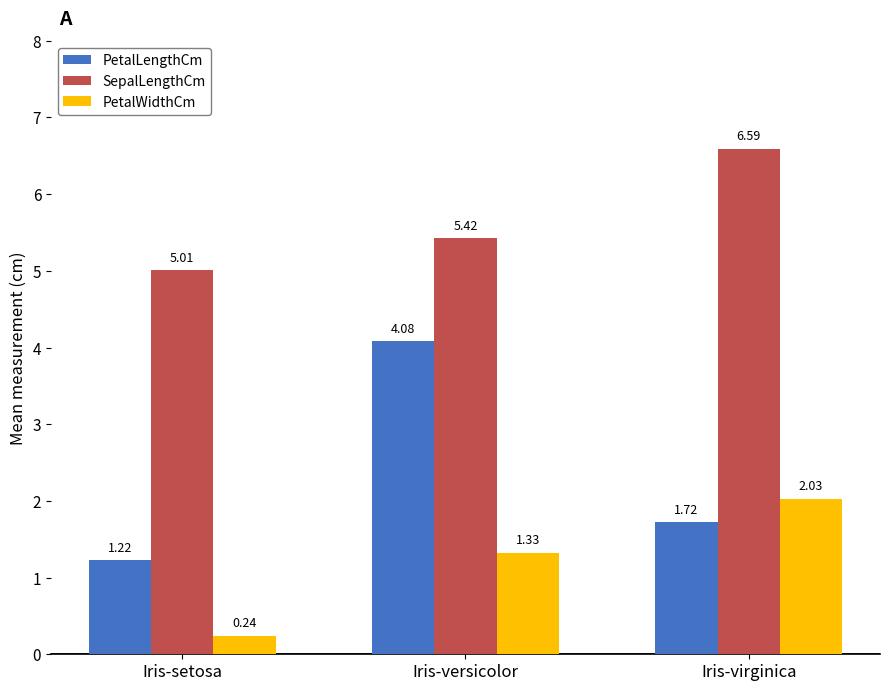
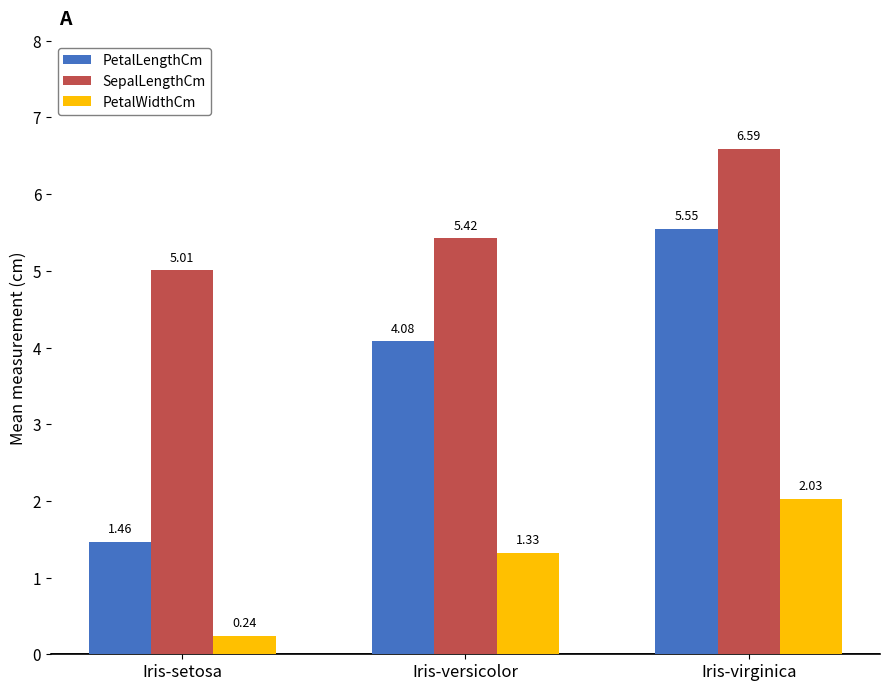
  {
    "PetalLengthCm": {
-     "Iris-setosa": 1.22,
+     "Iris-setosa": 1.46,
      "Iris-versicolor": 4.08,
-     "Iris-virginica": 1.72
+     "Iris-virginica": 5.55
    },
    "SepalLengthCm": {
      "Iris-setosa": 5.01,
      "Iris-versicolor": 5.42,
      "Iris-virginica": 6.59
    },
    "PetalWidthCm": {
      "Iris-setosa": 0.24,
      "Iris-versicolor": 1.33,
      "Iris-virginica": 2.03
    }
  }
